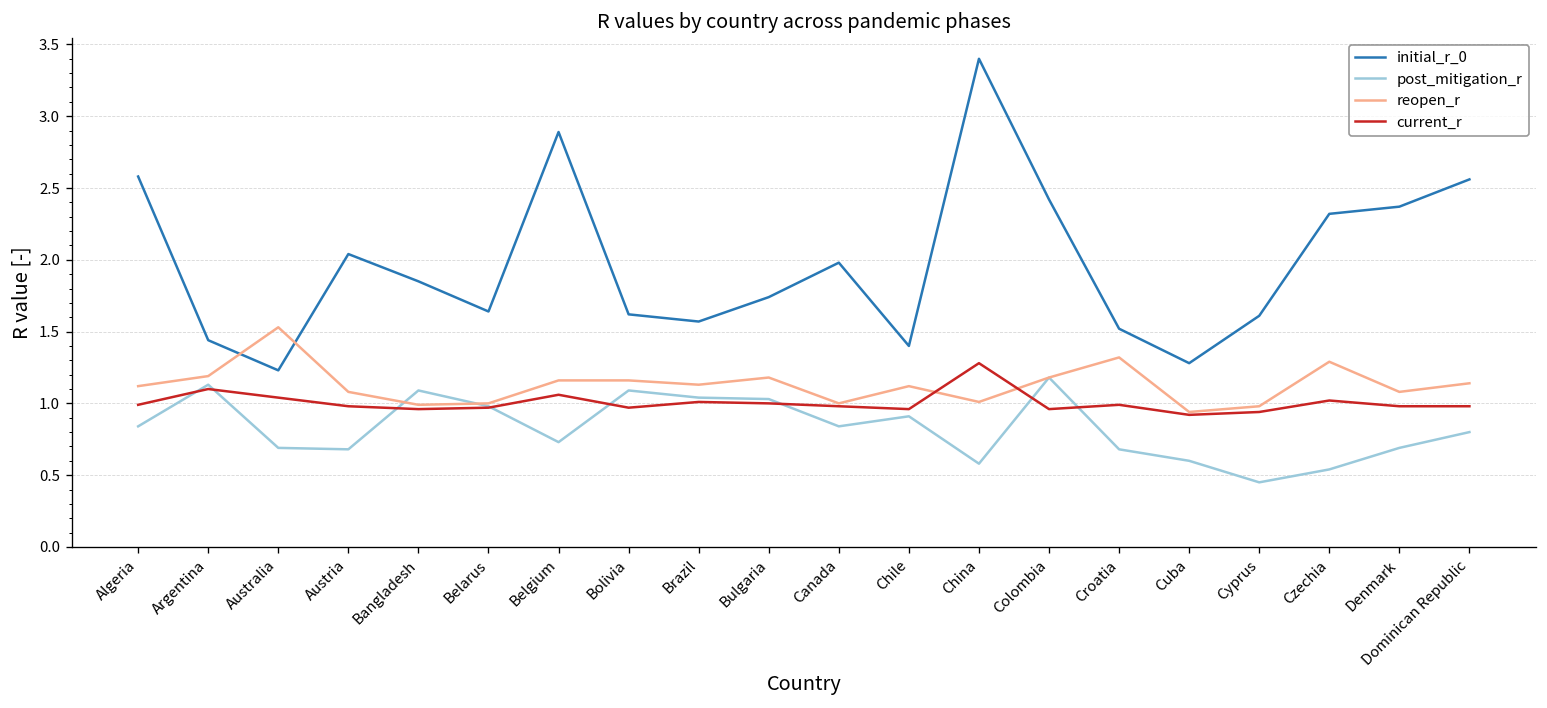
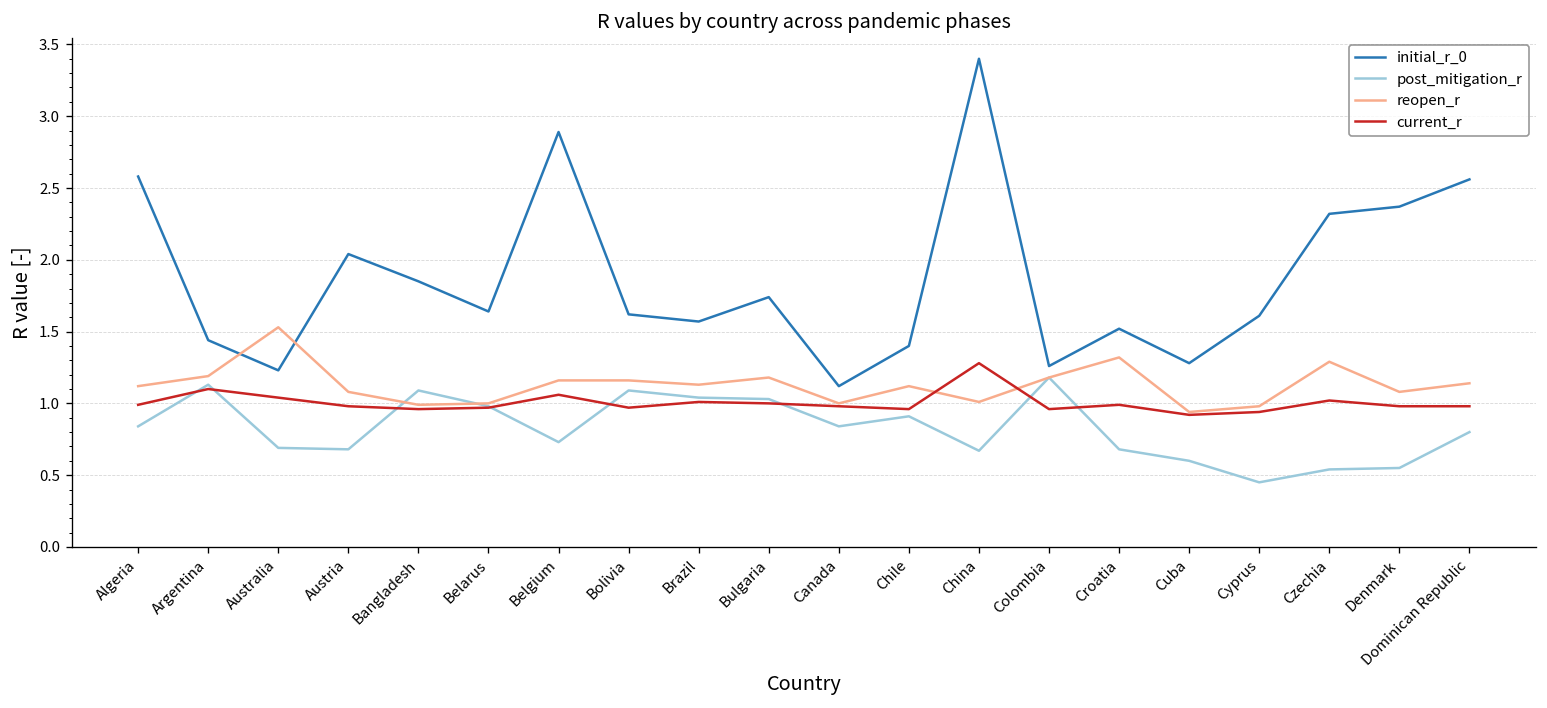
  {
    "initial_r_0": {
      "Algeria": 2.58,
      "Argentina": 1.44,
      "Australia": 1.23,
      "Austria": 2.04,
      "Bangladesh": 1.85,
      "Belarus": 1.64,
      "Belgium": 2.89,
      "Bolivia": 1.62,
      "Brazil": 1.57,
      "Bulgaria": 1.74,
-     "Canada": 1.98,
+     "Canada": 1.12,
      "Chile": 1.40,
      "China": 3.40,
-     "Colombia": 2.42,
+     "Colombia": 1.26,
      "Croatia": 1.52,
      "Cuba": 1.28,
      "Cyprus": 1.61,
      "Czechia": 2.32,
      "Denmark": 2.37,
      "Dominican Republic": 2.56
    },
    "post_mitigation_r": {
      "Algeria": 0.84,
      "Argentina": 1.13,
      "Australia": 0.69,
      "Austria": 0.68,
      "Bangladesh": 1.09,
      "Belgium": 0.73,
      "Bolivia": 1.09,
      "Brazil": 1.04,
      "Bulgaria": 1.03,
      "Canada": 0.84,
      "Chile": 0.91,
-     "China": 0.58,
+     "China": 0.67,
      "Croatia": 0.68,
      "Cuba": 0.60,
      "Cyprus": 0.45,
      "Czechia": 0.54,
-     "Denmark": 0.69,
+     "Denmark": 0.55,
      "Dominican Republic": 0.80
    },
    "reopen_r": {
      "Algeria": 1.12,
      "Argentina": 1.19,
      "Australia": 1.53,
      "Austria": 1.08,
      "Bangladesh": 0.99,
      "Belgium": 1.16,
      "Bolivia": 1.16,
      "Brazil": 1.13,
      "Bulgaria": 1.18,
      "Chile": 1.12,
      "China": 1.01,
      "Croatia": 1.32,
      "Cyprus": 0.98,
      "Czechia": 1.29,
      "Denmark": 1.08,
      "Dominican Republic": 1.14
    },
    "current_r": {
      "Algeria": 0.99,
      "Argentina": 1.10,
      "Australia": 1.04,
      "Austria": 0.98,
      "Bangladesh": 0.96,
      "Belgium": 1.06,
      "Bolivia": 0.97,
      "Brazil": 1.01,
      "Bulgaria": 1.00,
      "Chile": 0.96,
      "China": 1.28,
      "Colombia": 0.96,
      "Croatia": 0.99,
      "Cyprus": 0.94,
      "Czechia": 1.02,
      "Denmark": 0.98,
      "Dominican Republic": 0.98
    }
  }
